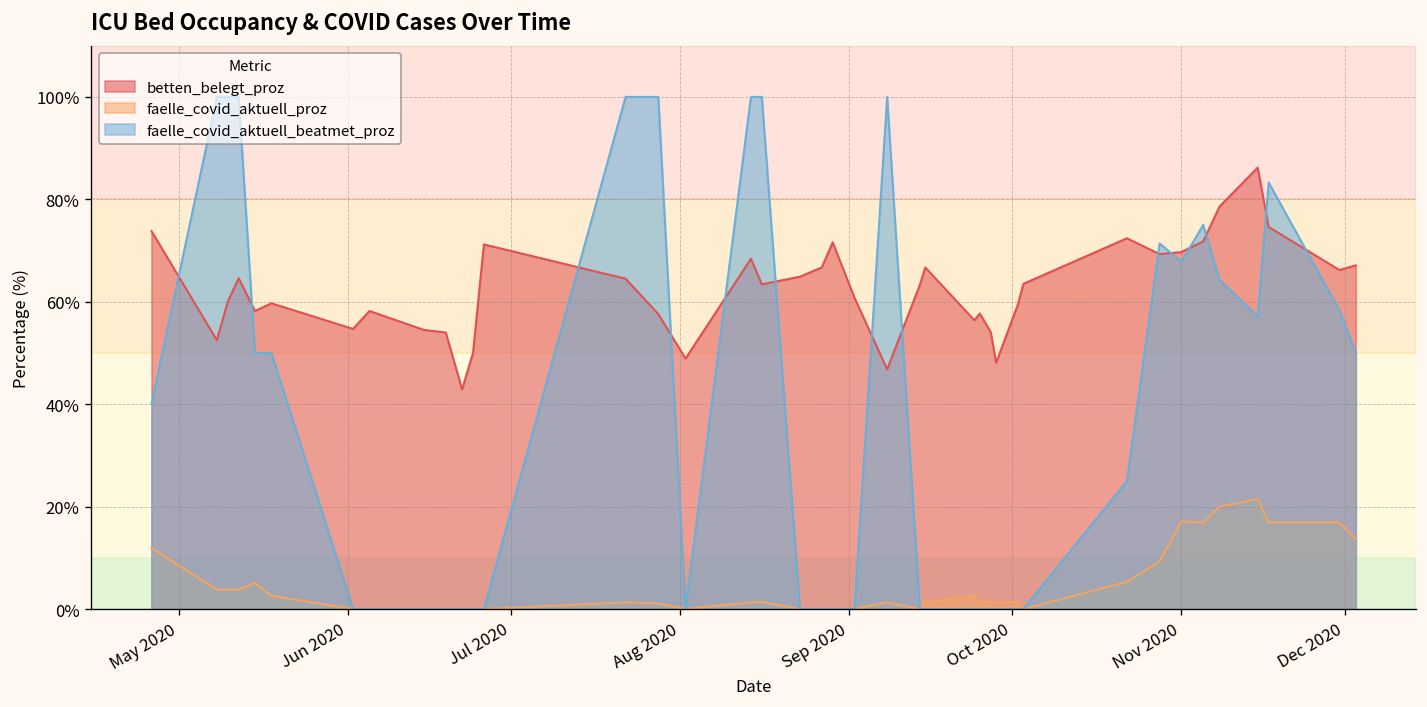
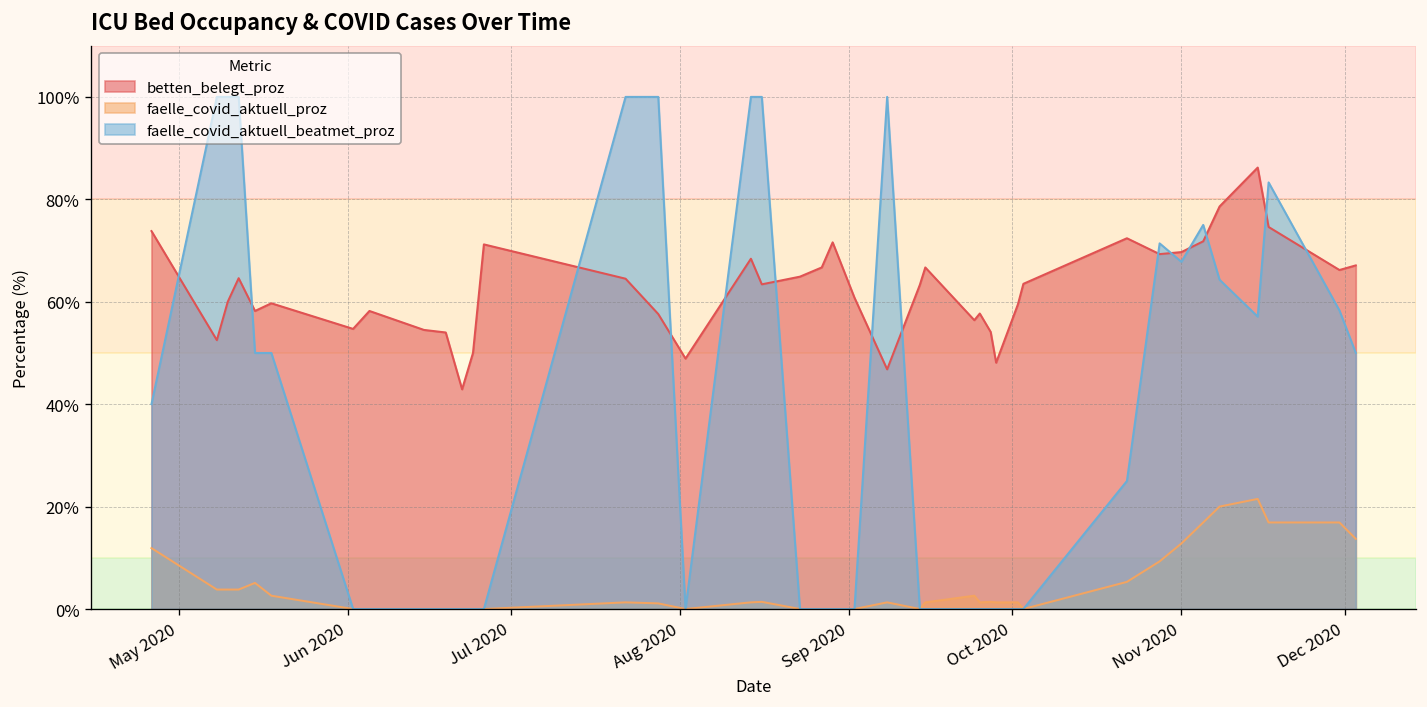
  {
    "betten_belegt_proz": {
      "Nov 2020": "70%"
    },
    "faelle_covid_aktuell_proz": {
-     "Nov 2020": "17%"
+     "Nov 2020": "13%"
    },
    "faelle_covid_aktuell_beatmet_proz": {
      "Nov 2020": "68%"
    }
  }
